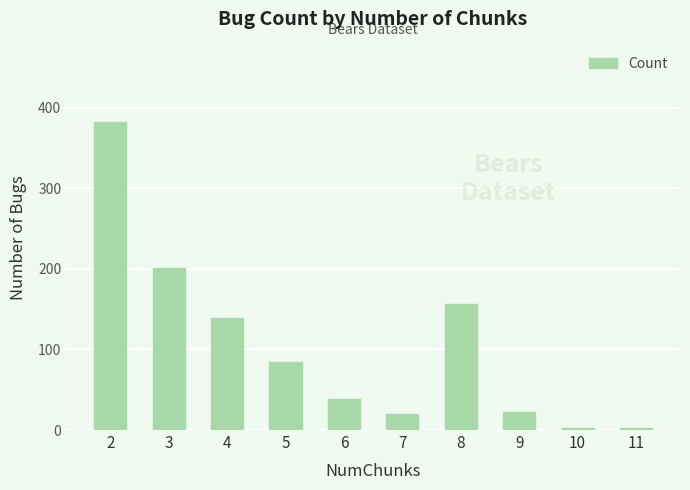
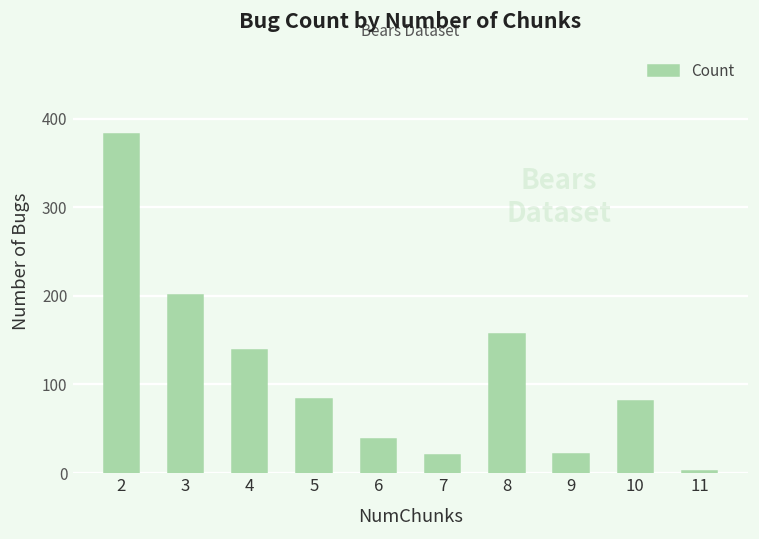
  {
    "2": 380,
    "3": 200,
    "4": 140,
    "5": 80,
    "6": 40,
    "7": 20,
    "8": 160,
    "9": 20,
-   "10": 0
+   "10": 80
  }
